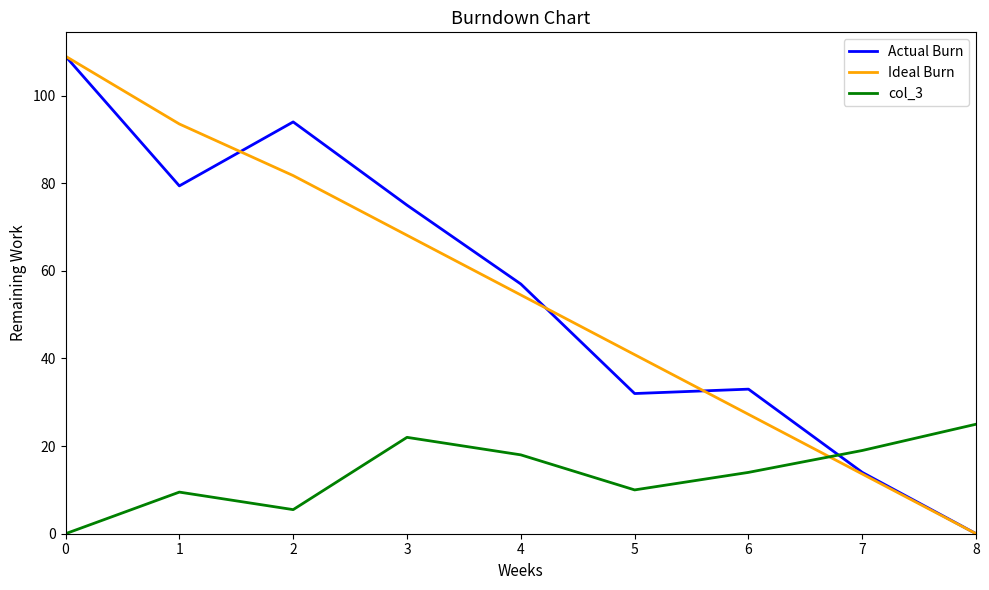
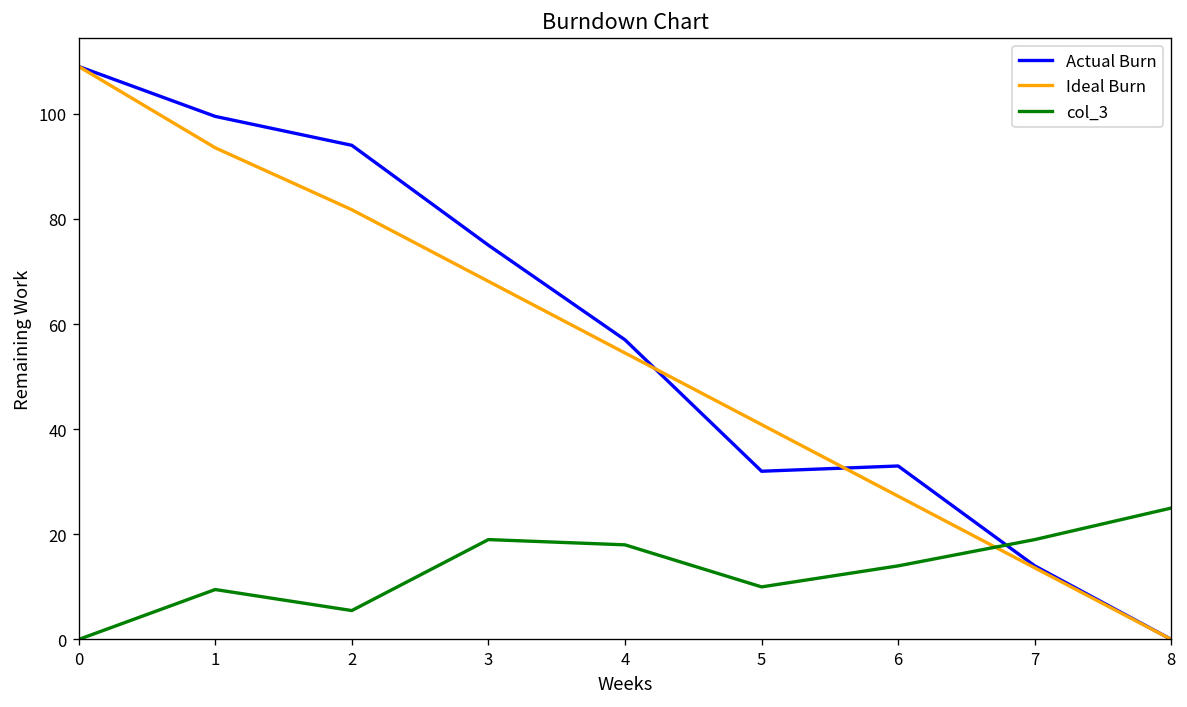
  {
    "Actual Burn": {
-     "1": 79,
+     "1": 100,
      "2": 94,
      "3": 75,
      "4": 57,
      "5": 32,
      "6": 33
    },
    "Ideal Burn": {
      "1": 94,
      "2": 82,
      "3": 68,
      "4": 55,
      "5": 41,
      "6": 27
    },
    "col_3": {
      "0": 0,
      "1": 10,
      "2": 6,
-     "3": 22,
+     "3": 19,
      "4": 18,
      "5": 10,
      "6": 14,
      "7": 19,
      "8": 25
    }
  }
